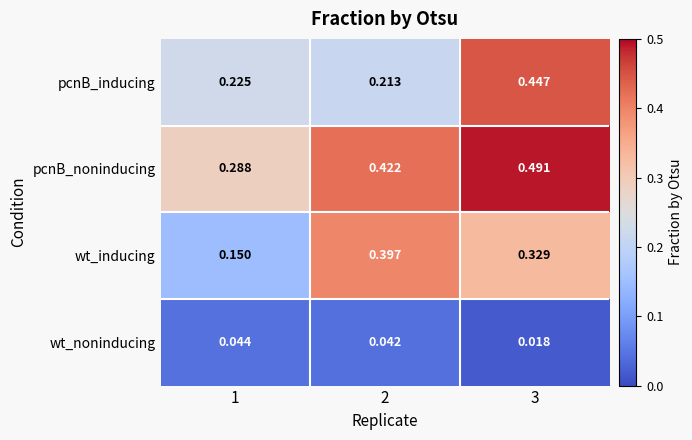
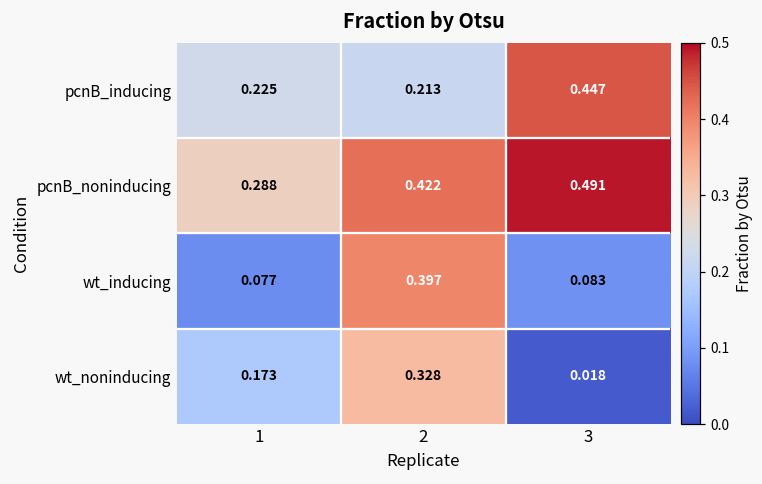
  {
    "pcnB_inducing": {
      "1": 0.225,
      "2": 0.213,
      "3": 0.447
    },
    "pcnB_noninducing": {
      "1": 0.288,
      "2": 0.422,
      "3": 0.491
    },
    "wt_inducing": {
-     "1": 0.150,
+     "1": 0.077,
      "2": 0.397,
-     "3": 0.329
+     "3": 0.083
    },
    "wt_noninducing": {
-     "1": 0.044,
-     "2": 0.042,
+     "1": 0.173,
+     "2": 0.328,
      "3": 0.018
    }
  }
